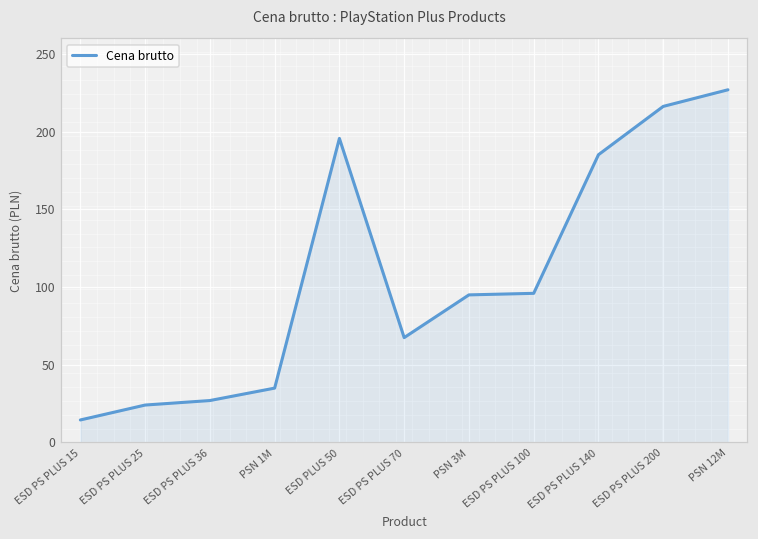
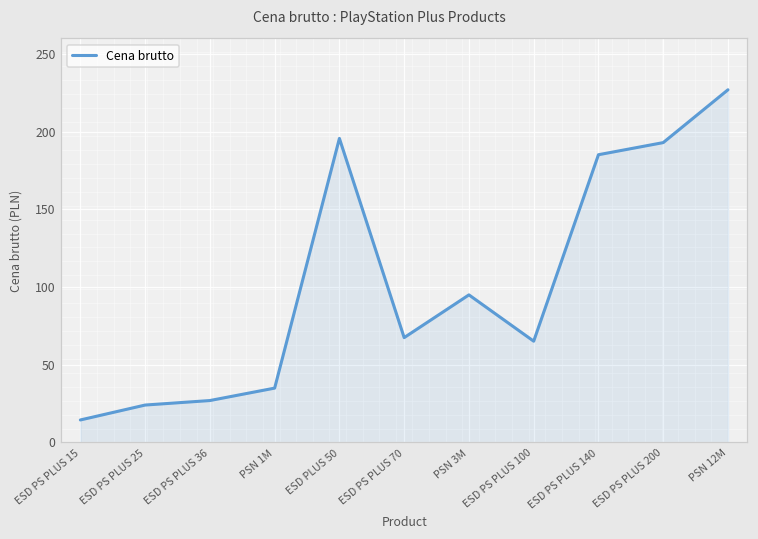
  {
    "ESD PS PLUS 15": 15,
    "ESD PS PLUS 25": 24,
    "ESD PS PLUS 36": 27,
    "PSN 1M": 35,
    "ESD PLUS 50": 196,
    "ESD PS PLUS 70": 68,
    "PSN 3M": 95,
-   "ESD PS PLUS 100": 96,
+   "ESD PS PLUS 100": 65,
    "ESD PS PLUS 140": 185,
-   "ESD PS PLUS 200": 216,
+   "ESD PS PLUS 200": 193,
    "PSN 12M": 227
  }
